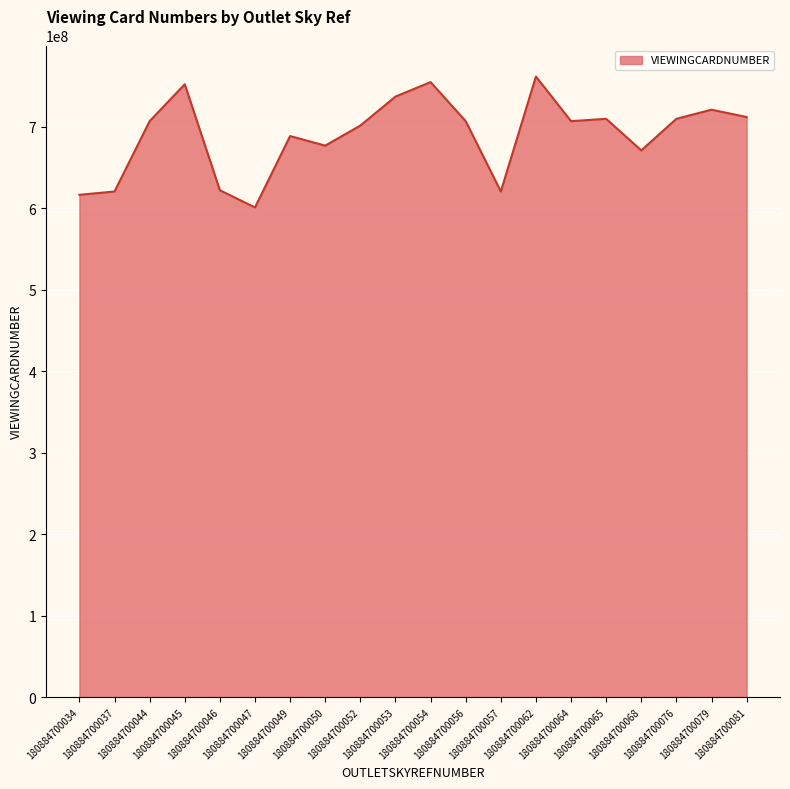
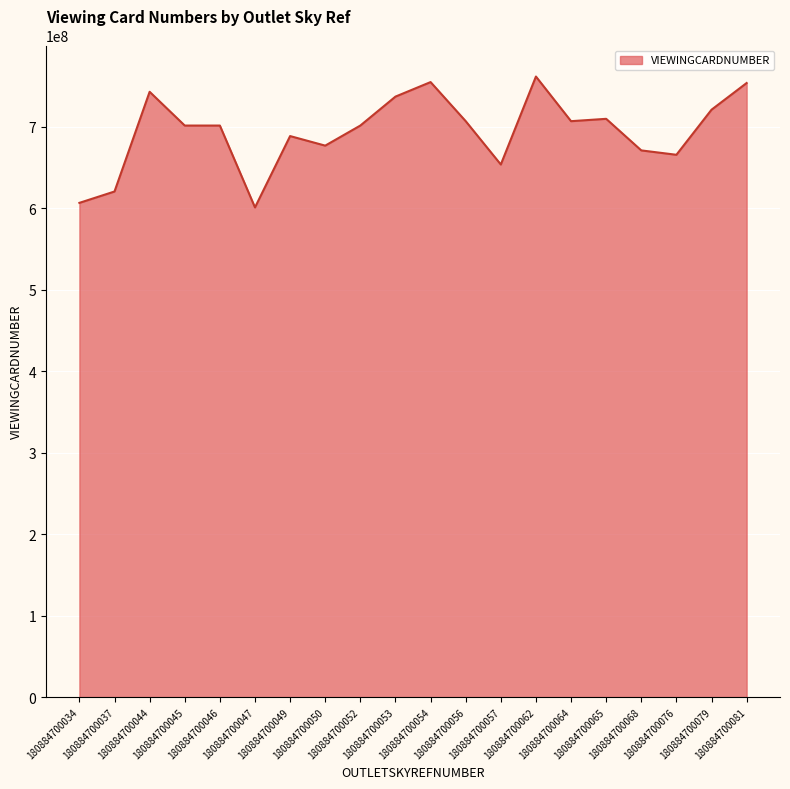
  {
-   "180884700034": 620000000,
+   "180884700034": 610000000,
    "180884700037": 620000000,
-   "180884700044": 710000000,
-   "180884700045": 750000000,
-   "180884700046": 620000000,
+   "180884700044": 740000000,
+   "180884700045": 700000000,
+   "180884700046": 700000000,
    "180884700047": 600000000,
    "180884700049": 690000000,
    "180884700050": 680000000,
    "180884700052": 700000000,
    "180884700053": 740000000,
    "180884700054": 750000000,
    "180884700056": 710000000,
-   "180884700057": 620000000,
+   "180884700057": 650000000,
    "180884700062": 760000000,
    "180884700064": 710000000,
    "180884700065": 710000000,
    "180884700068": 670000000,
-   "180884700076": 710000000,
+   "180884700076": 670000000,
    "180884700079": 720000000,
-   "180884700081": 710000000
+   "180884700081": 750000000
  }
